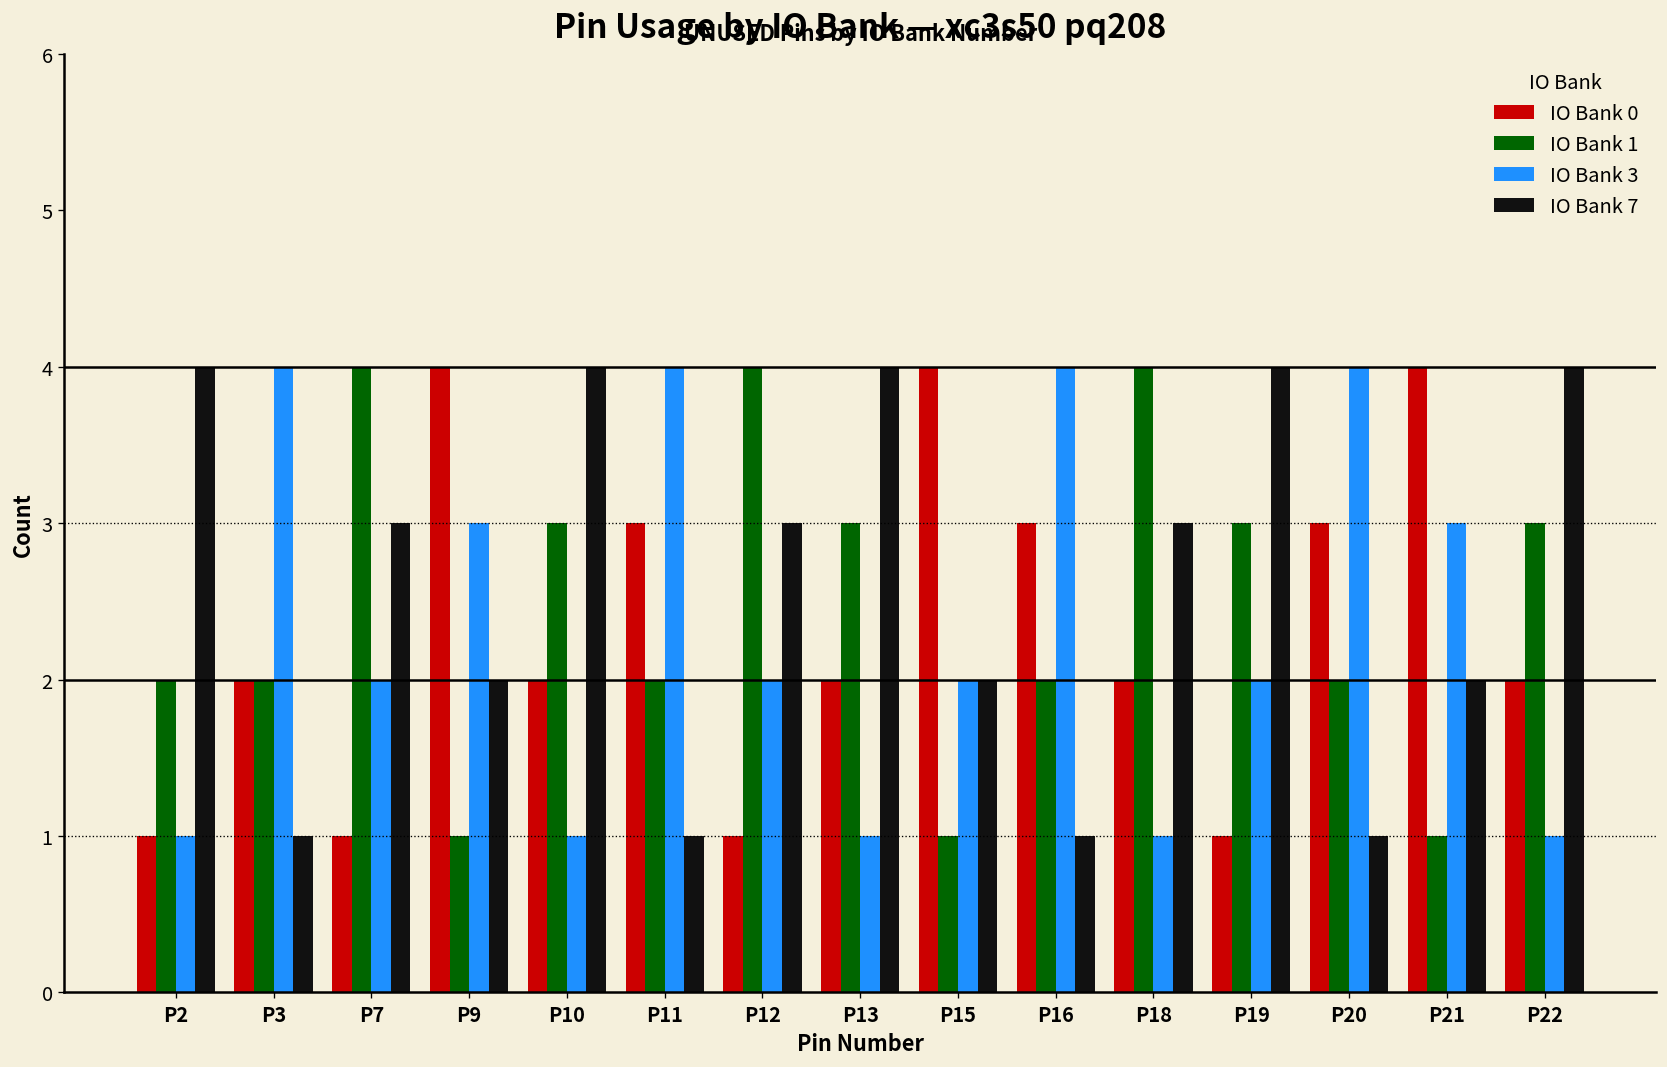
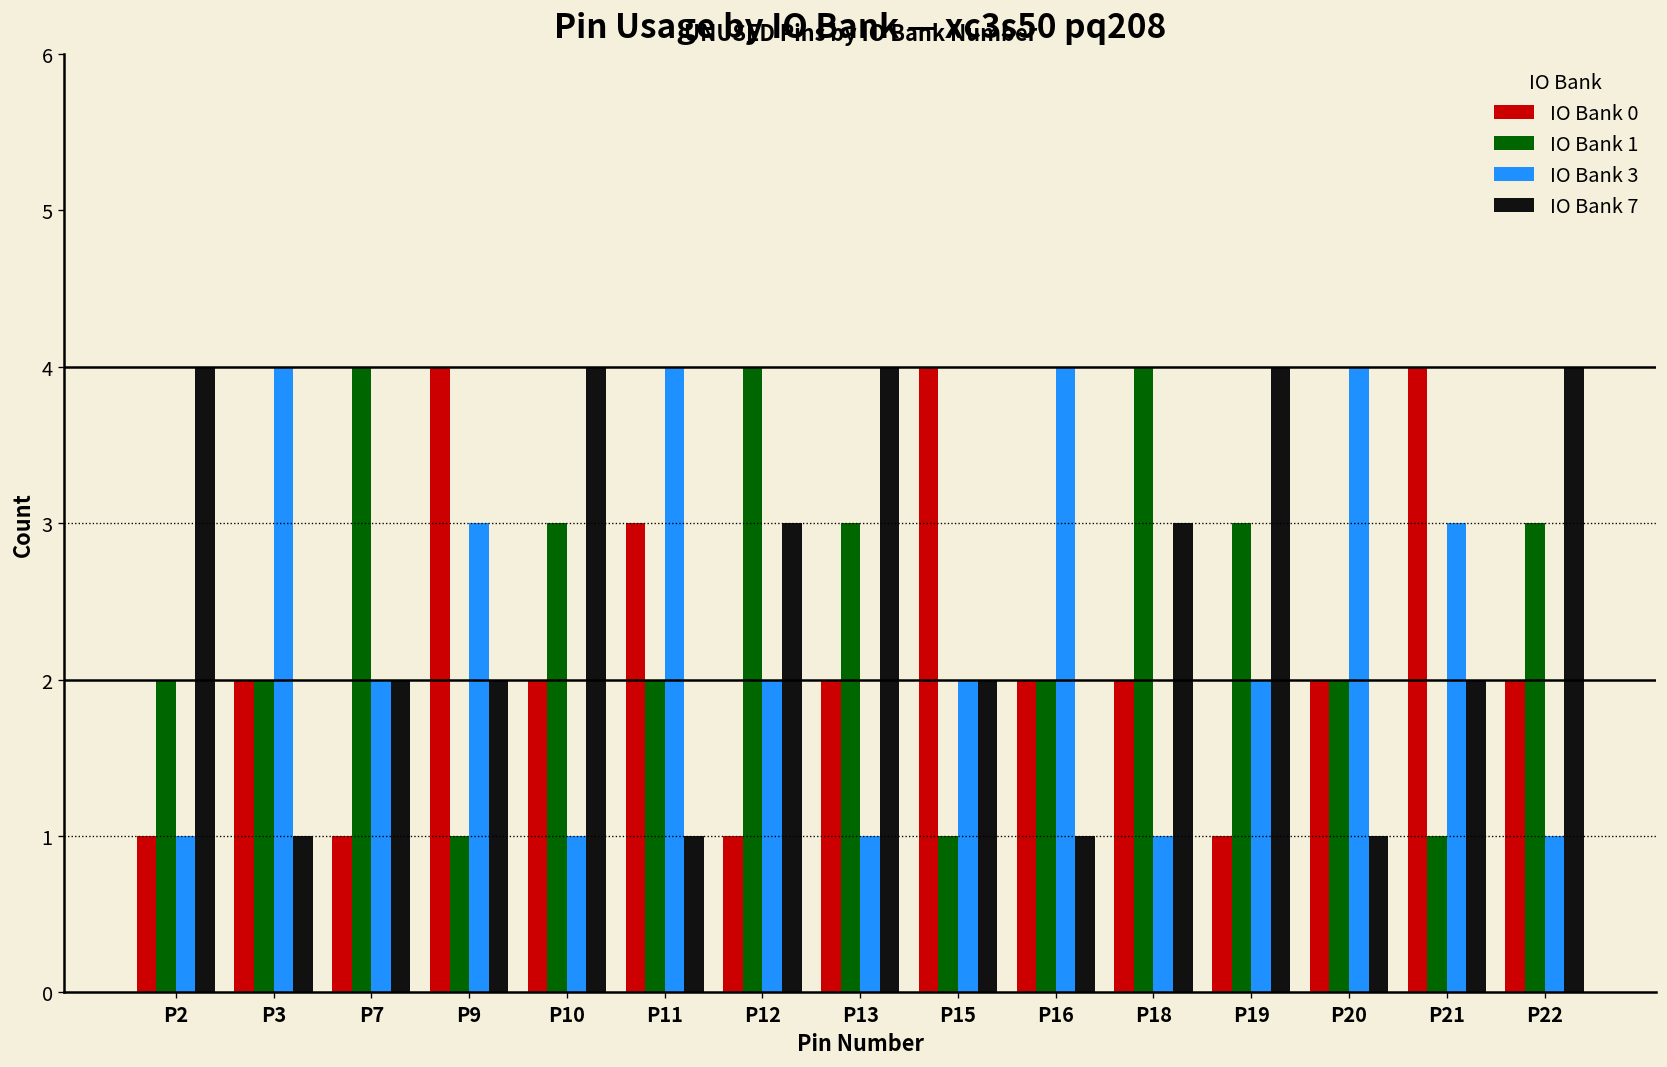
  {
    "IO Bank 0": {
      "P2": 1,
      "P3": 2,
      "P7": 1,
      "P9": 4,
      "P10": 2,
      "P11": 3,
      "P12": 1,
      "P13": 2,
      "P15": 4,
-     "P16": 3,
+     "P16": 2,
      "P18": 2,
      "P19": 1,
-     "P20": 3,
+     "P20": 2,
      "P21": 4,
      "P22": 2
    },
    "IO Bank 1": {
      "P2": 2,
      "P3": 2,
      "P7": 4,
      "P9": 1,
      "P10": 3,
      "P11": 2,
      "P12": 4,
      "P13": 3,
      "P15": 1,
      "P16": 2,
      "P18": 4,
      "P19": 3,
      "P20": 2,
      "P21": 1,
      "P22": 3
    },
    "IO Bank 3": {
      "P2": 1,
      "P3": 4,
      "P7": 2,
      "P9": 3,
      "P10": 1,
      "P11": 4,
      "P12": 2,
      "P13": 1,
      "P15": 2,
      "P16": 4,
      "P18": 1,
      "P19": 2,
      "P20": 4,
      "P21": 3,
      "P22": 1
    },
    "IO Bank 7": {
      "P2": 4,
      "P3": 1,
-     "P7": 3,
+     "P7": 2,
      "P9": 2,
      "P10": 4,
      "P11": 1,
      "P12": 3,
      "P13": 4,
      "P15": 2,
      "P16": 1,
      "P18": 3,
      "P19": 4,
      "P20": 1,
      "P21": 2,
      "P22": 4
    }
  }
